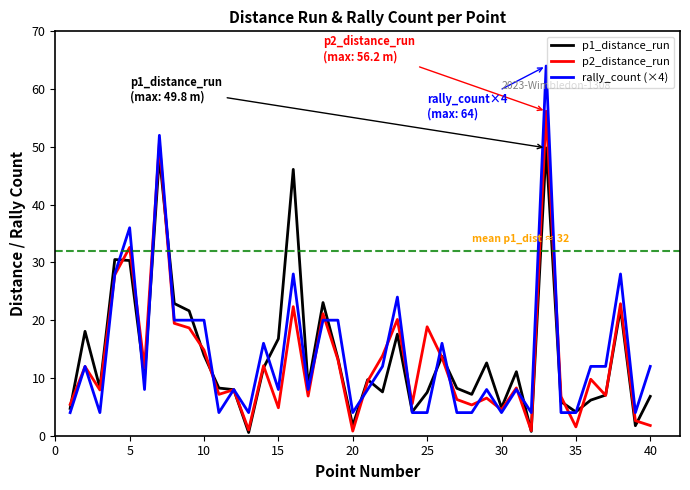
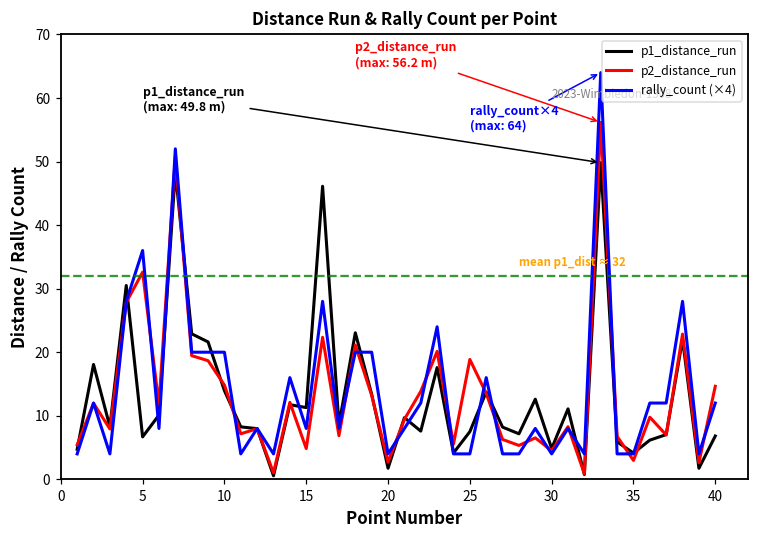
  {
    "p1_distance_run": {
-     "5": 30,
+     "5": 7,
      "10": 14,
-     "15": 17,
+     "15": 11,
      "20": 2,
      "25": 7,
      "40": 7
    },
    "p2_distance_run": {
      "5": 33,
      "10": 15,
      "15": 5,
-     "20": 1,
+     "20": 3,
      "25": 19,
-     "35": 2,
-     "40": 2
+     "35": 3,
+     "40": 15
    },
    "rally_count (×4)": {
      "5": 36,
      "10": 20,
      "15": 8,
      "20": 4,
      "25": 4,
      "30": 4,
      "40": 12
    }
  }
